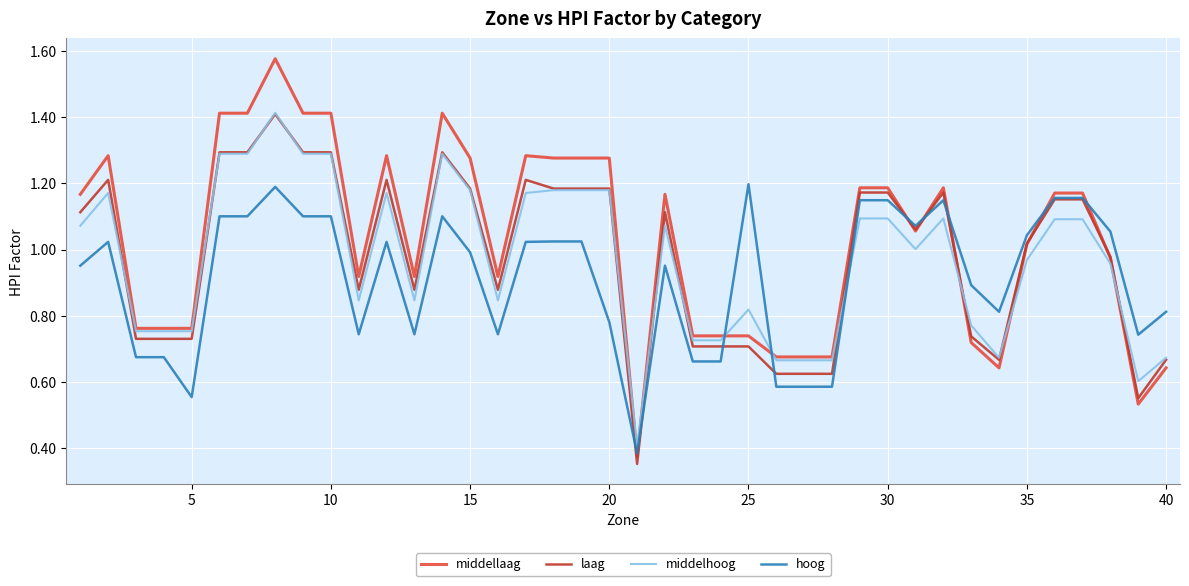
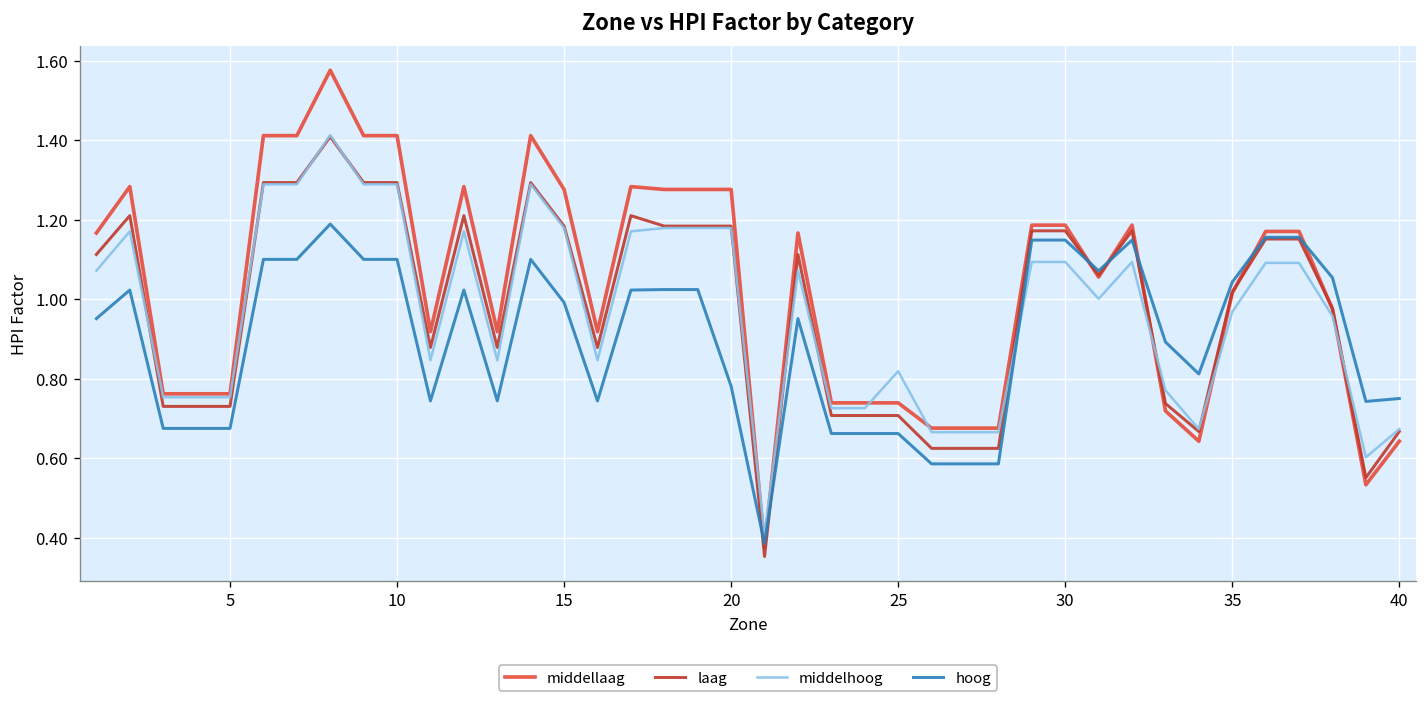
  {
    "middelhoog": {
      "5": 0.75,
      "25": 0.82,
      "30": 1.09,
      "35": 0.97
    },
    "hoog": {
-     "5": 0.55,
+     "5": 0.68,
      "10": 1.10,
      "15": 0.99,
      "20": 0.78,
-     "25": 1.20,
+     "25": 0.66,
      "30": 1.15,
      "35": 1.04,
-     "40": 0.81
+     "40": 0.75
    }
  }
